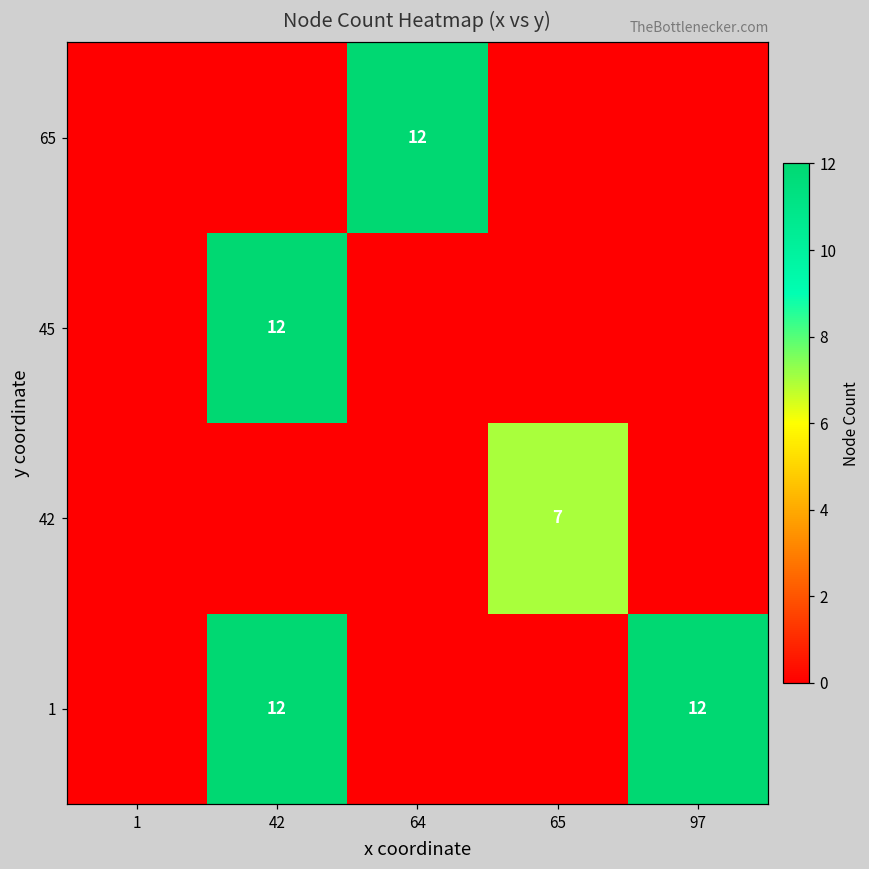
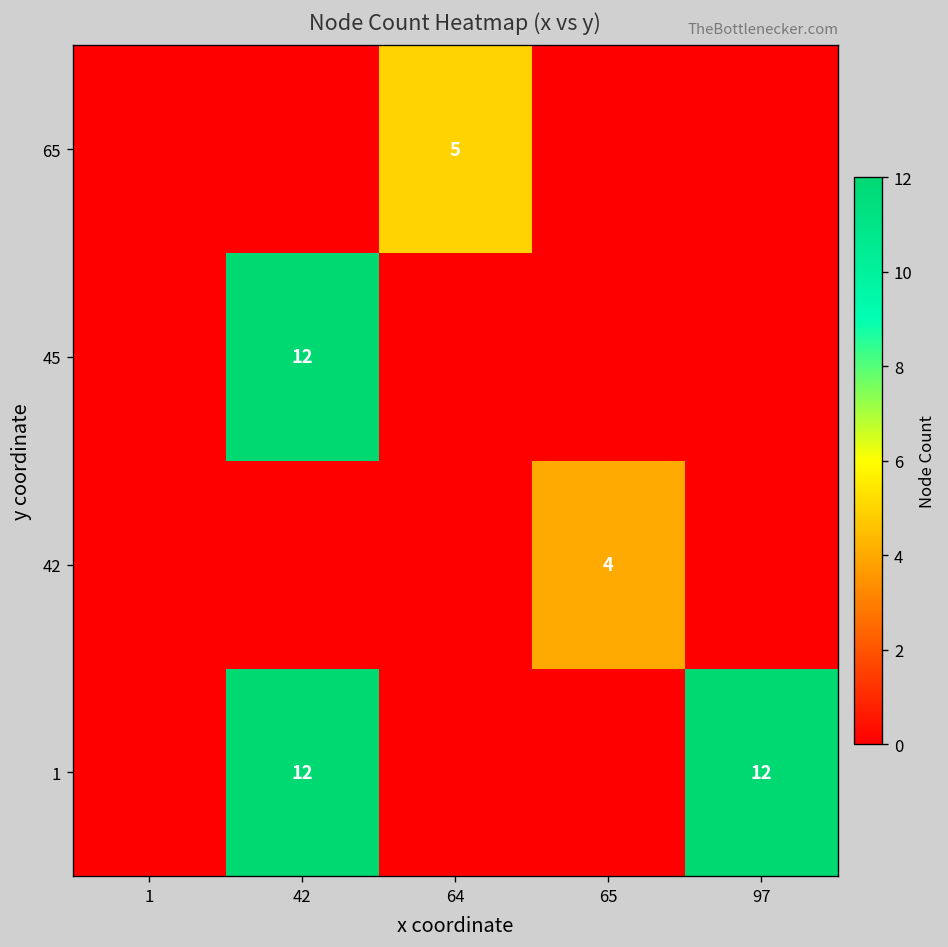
  {
    "65": {
-     "64": 12
+     "64": 5
    },
    "45": {
      "42": 12
    },
    "42": {
-     "65": 7
+     "65": 4
    },
    "1": {
      "42": 12,
      "97": 12
    }
  }
